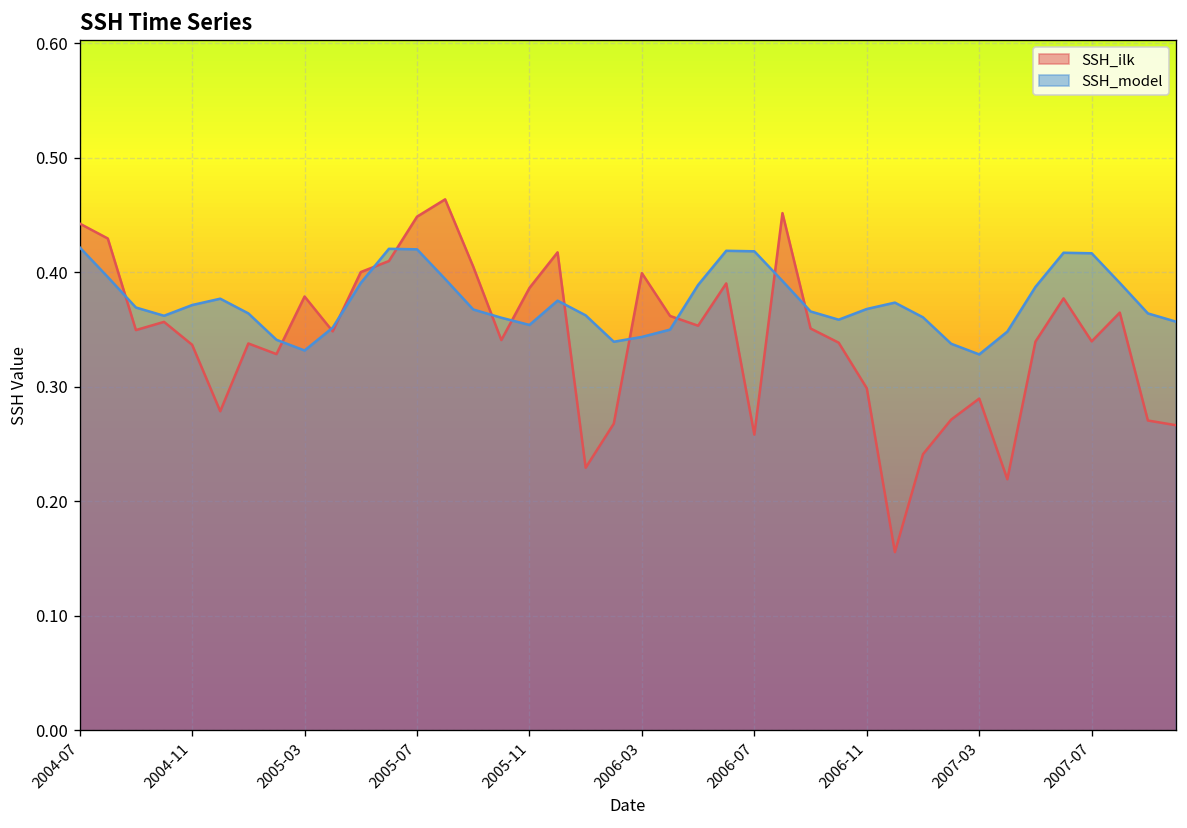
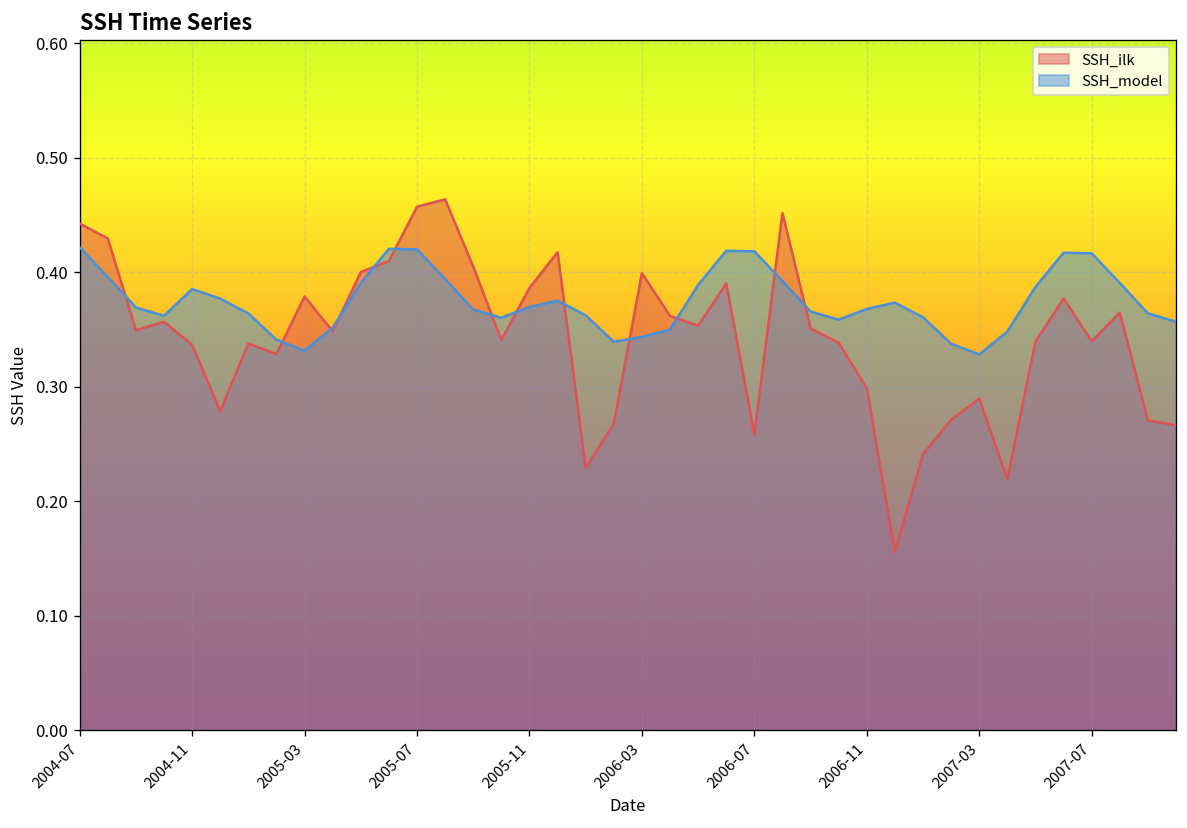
  {
    "SSH_ilk": {
      "2004-07": 0.44,
      "2004-11": 0.34,
      "2005-03": 0.38,
-     "2005-07": 0.45,
+     "2005-07": 0.46,
      "2005-11": 0.39,
      "2006-03": 0.40,
      "2006-07": 0.26,
      "2006-11": 0.30,
      "2007-03": 0.29,
      "2007-07": 0.34
    },
    "SSH_model": {
      "2004-07": 0.42,
-     "2004-11": 0.37,
+     "2004-11": 0.39,
      "2005-03": 0.33,
      "2005-07": 0.42,
-     "2005-11": 0.35,
+     "2005-11": 0.37,
      "2006-03": 0.34,
      "2006-07": 0.42,
      "2006-11": 0.37,
      "2007-03": 0.33,
      "2007-07": 0.42
    }
  }
